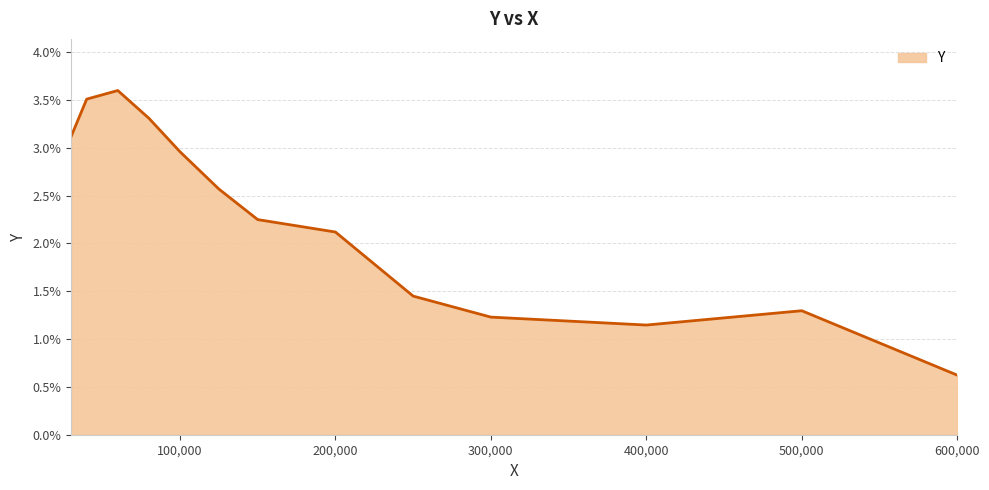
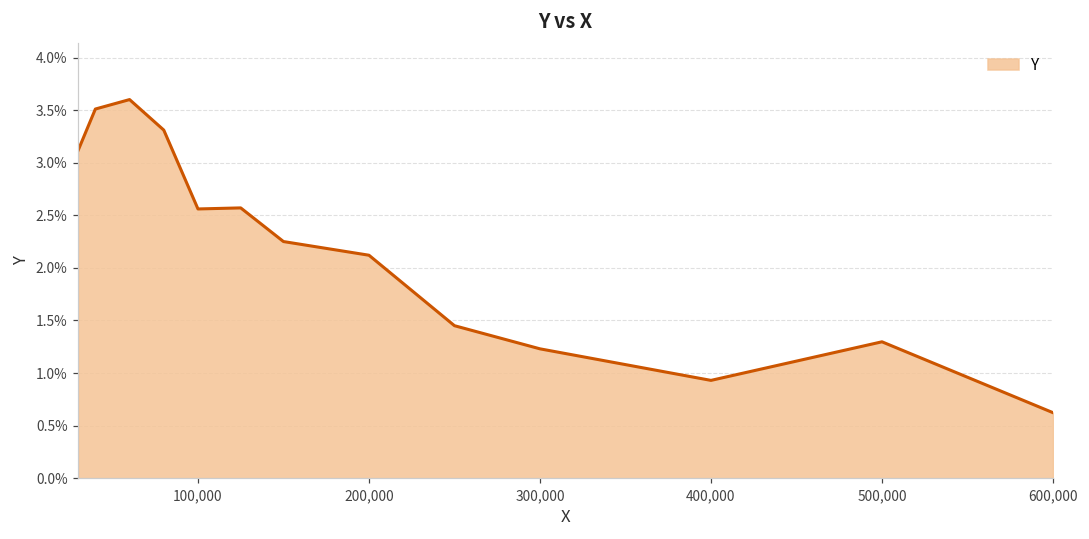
  {
-   "100,000": "3.0%",
+   "100,000": "2.6%",
    "200,000": "2.1%",
    "300,000": "1.2%",
-   "400,000": "1.1%",
+   "400,000": "0.9%",
    "500,000": "1.3%",
    "600,000": "0.6%"
  }
